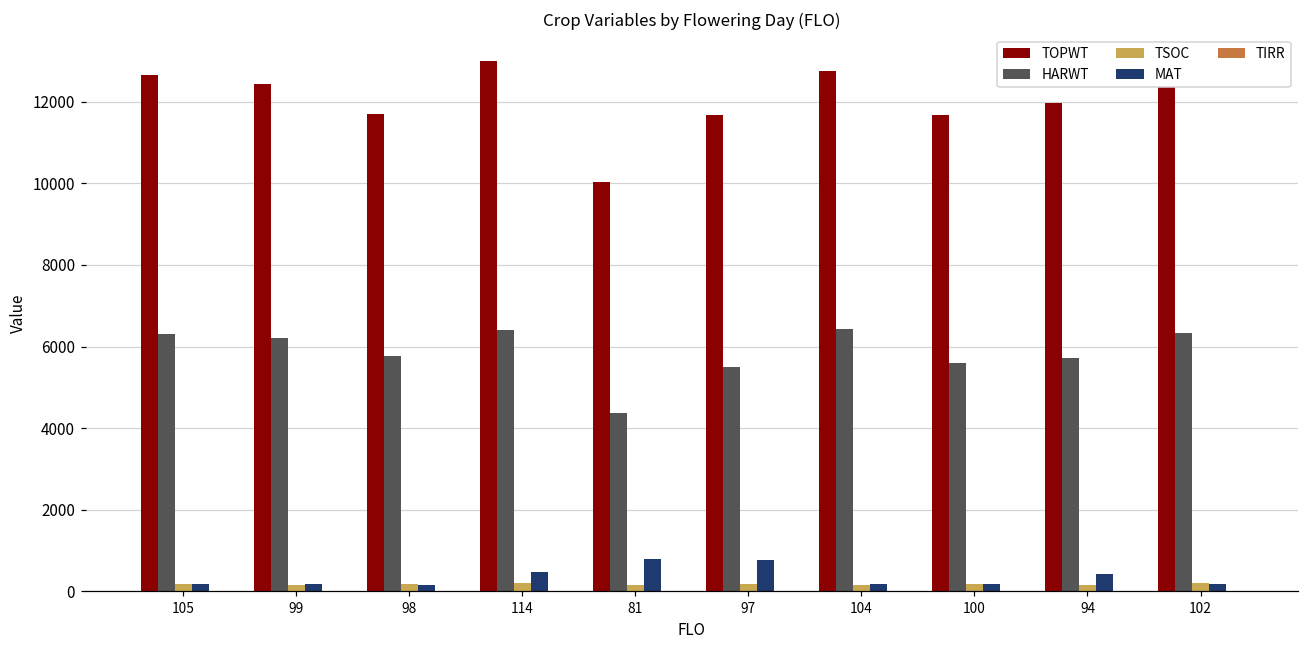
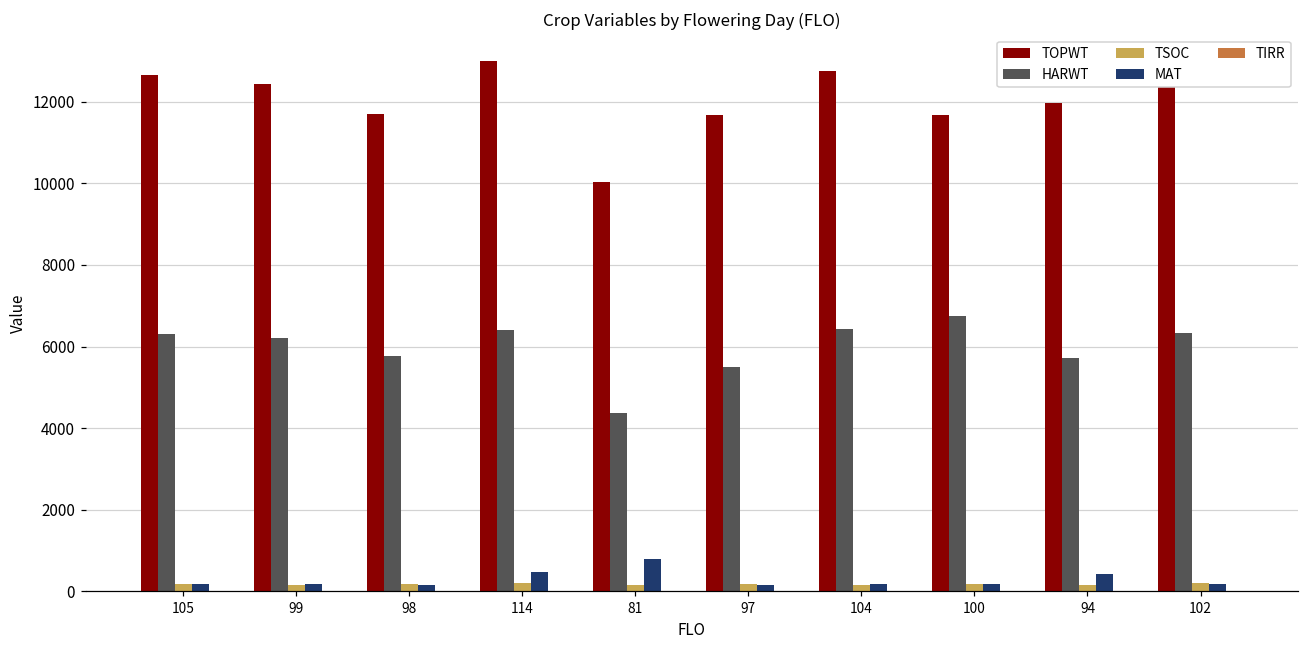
  {
    "TOPWT": {
      "105": 12600,
      "99": 12400,
      "98": 11700,
      "114": 13000,
      "81": 10000,
      "97": 11700,
      "104": 12800,
      "100": 11700,
      "94": 12000
    },
    "HARWT": {
      "105": 6300,
      "99": 6200,
      "98": 5800,
      "114": 6400,
      "81": 4400,
      "97": 5500,
      "104": 6400,
-     "100": 5600,
+     "100": 6800,
      "94": 5700,
      "102": 6300
    },
    "MAT": {
      "105": 200,
      "99": 200,
      "98": 200,
      "114": 500,
      "81": 800,
-     "97": 800,
+     "97": 200,
      "104": 200,
      "100": 200,
      "94": 400,
      "102": 200
    }
  }
